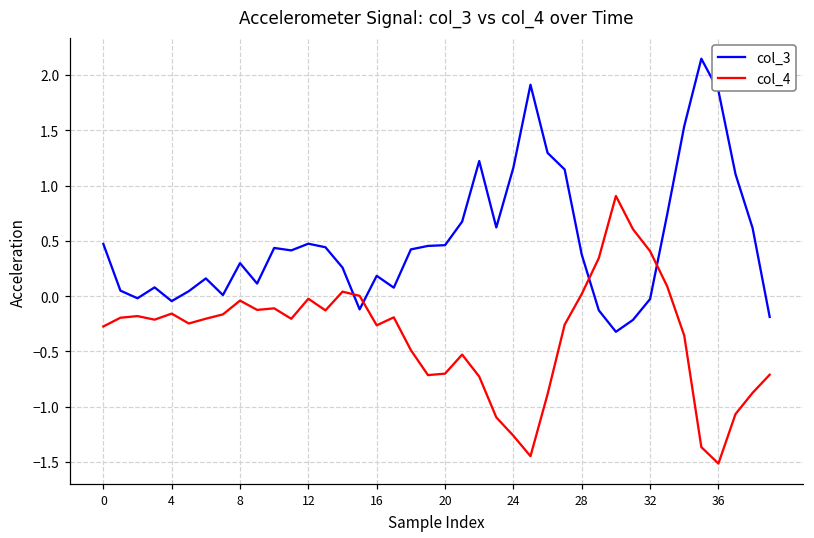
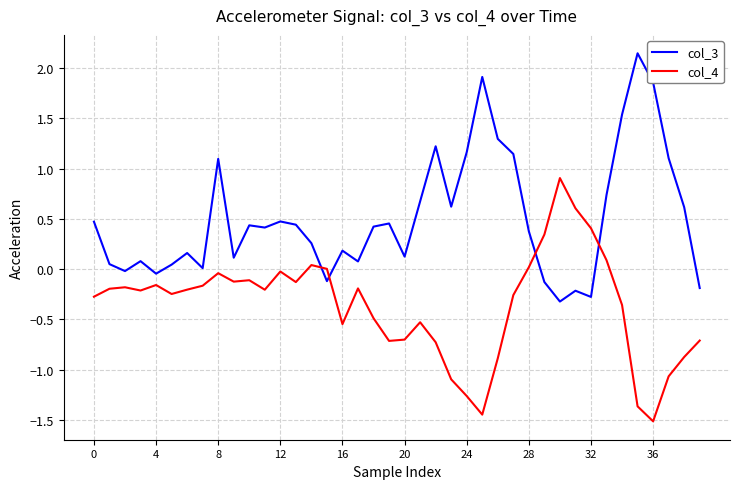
  {
    "col_3": {
      "0": 0.47,
      "4": -0.05,
-     "8": 0.30,
+     "8": 1.10,
      "12": 0.47,
      "16": 0.18,
-     "20": 0.46,
+     "20": 0.12,
      "24": 1.16,
      "28": 0.37,
-     "32": -0.03
+     "32": -0.28
    },
    "col_4": {
      "0": -0.28,
      "4": -0.16,
      "8": -0.04,
      "12": -0.02,
-     "16": -0.26,
+     "16": -0.55,
      "20": -0.70,
      "24": -1.26,
      "28": 0.02,
      "32": 0.41,
      "36": -1.52
    }
  }
